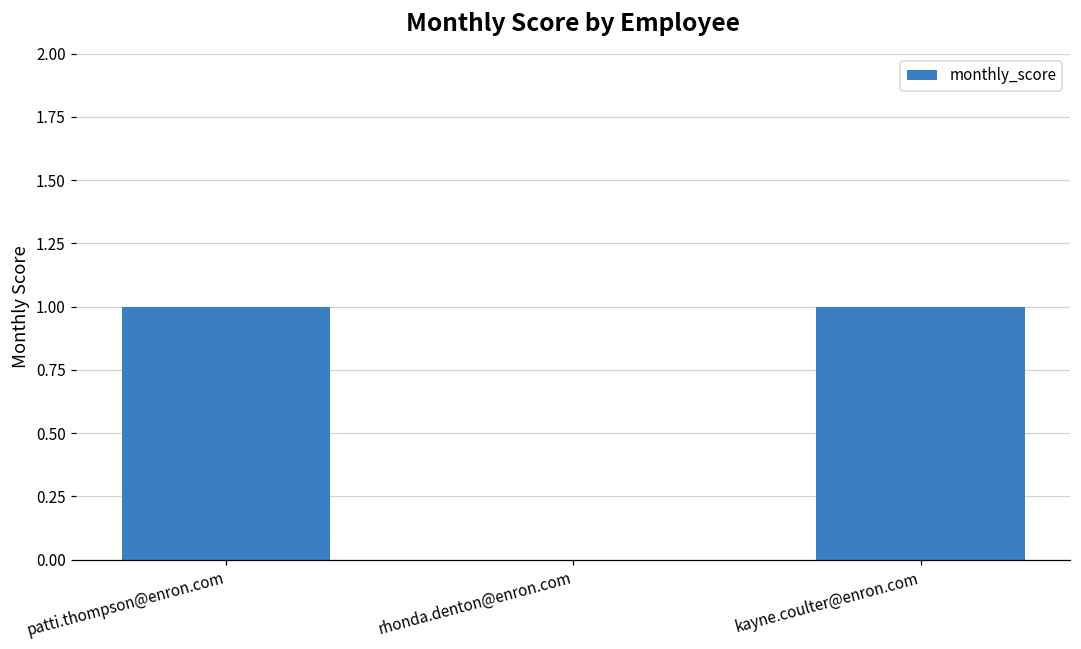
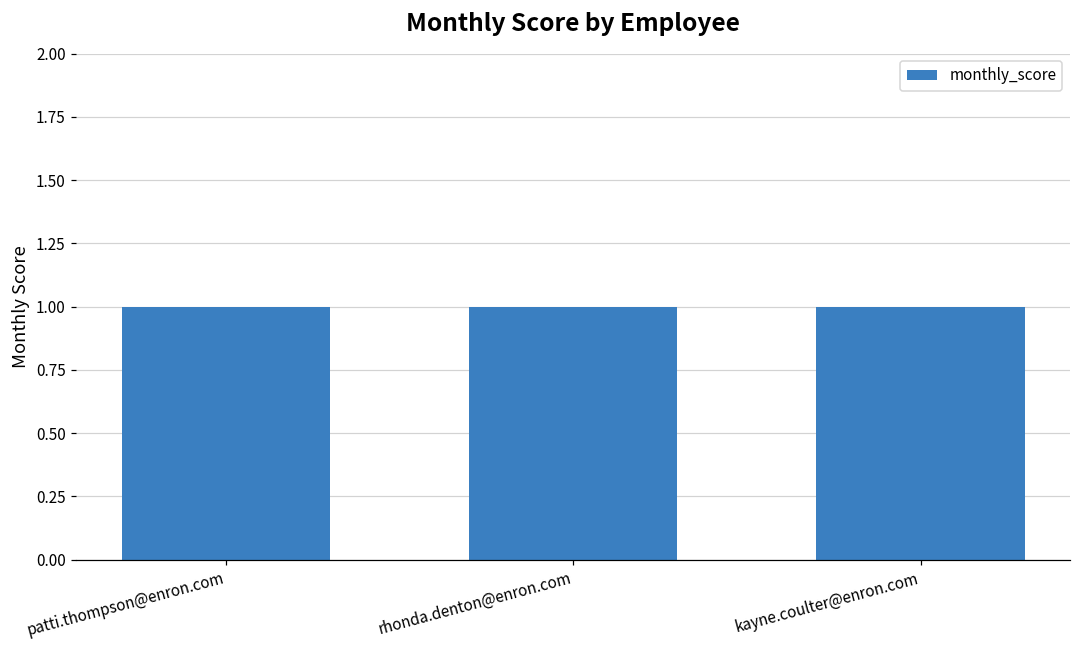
  {
    "patti.thompson@enron.com": 1,
-   "rhonda.denton@enron.com": 0,
+   "rhonda.denton@enron.com": 1,
    "kayne.coulter@enron.com": 1
  }
